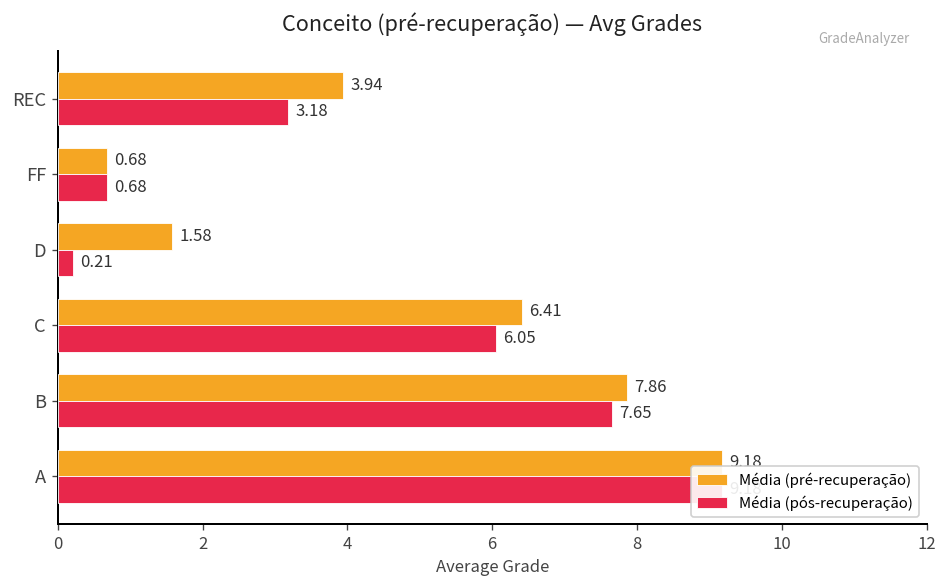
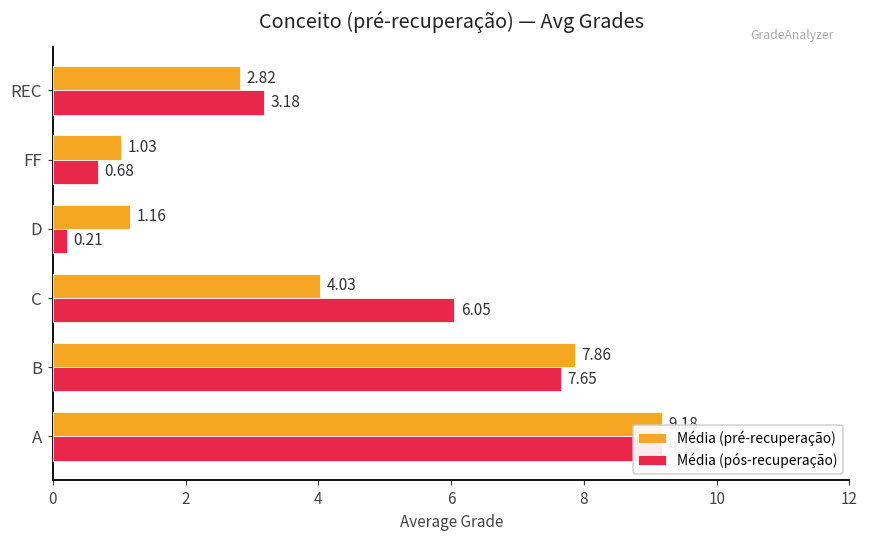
  {
    "Média (pré-recuperação)": {
-     "REC": 3.94,
-     "FF": 0.68,
-     "D": 1.58,
-     "C": 6.41,
+     "REC": 2.82,
+     "FF": 1.03,
+     "D": 1.16,
+     "C": 4.03,
      "B": 7.86
    },
    "Média (pós-recuperação)": {
      "REC": 3.18,
      "FF": 0.68,
      "D": 0.21,
      "C": 6.05,
      "B": 7.65
    }
  }
